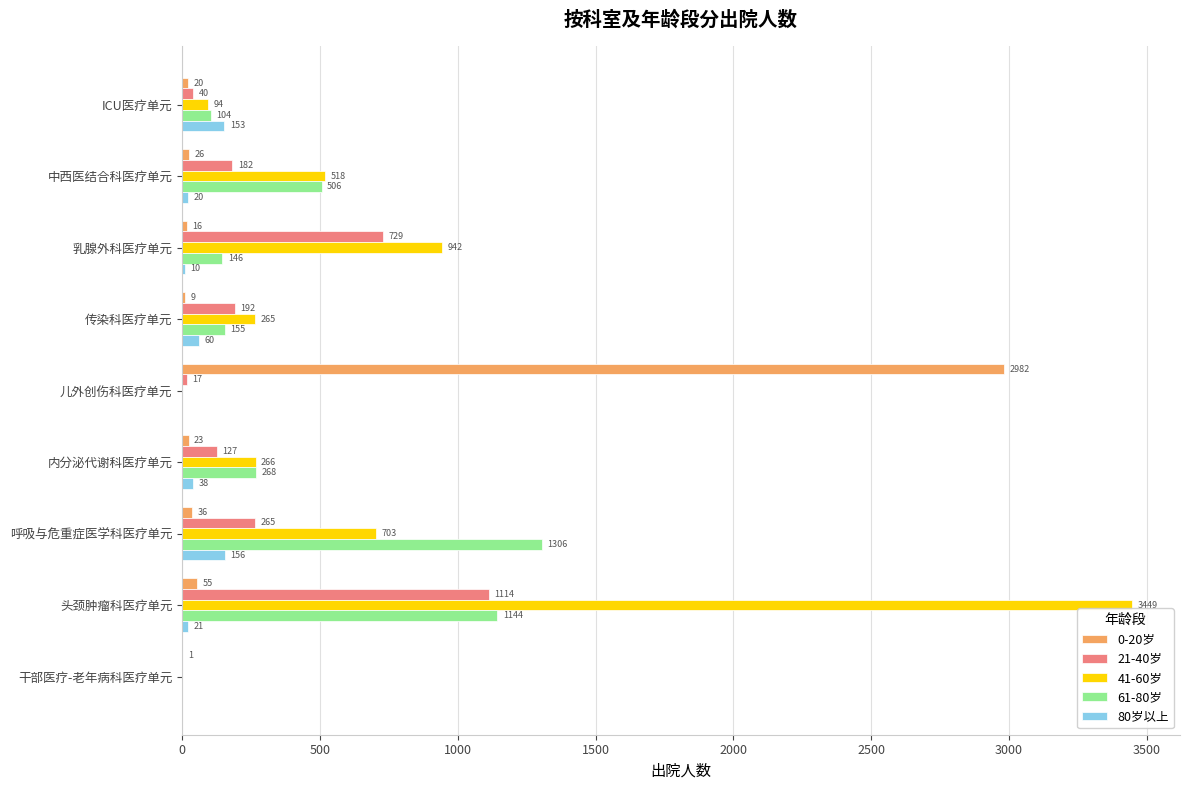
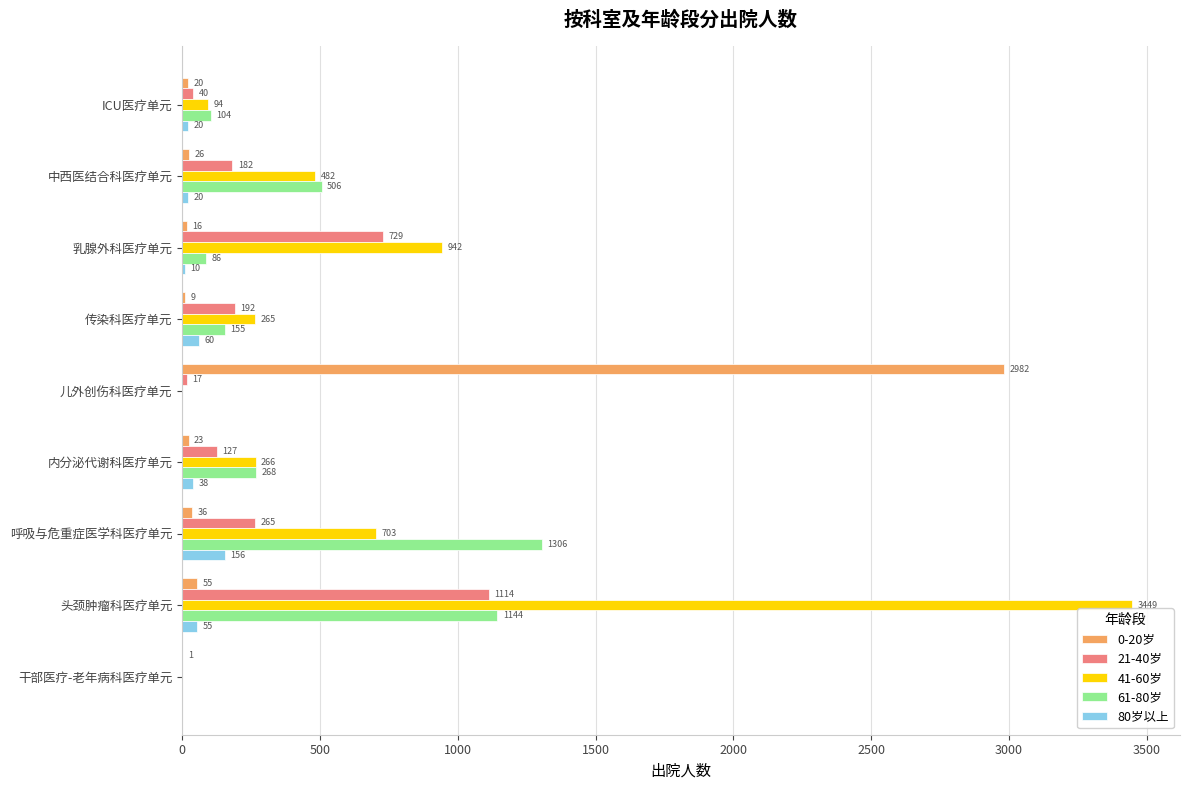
  {
    "41-60岁": {
      "ICU医疗单元": 94,
-     "中西医结合科医疗单元": 518,
+     "中西医结合科医疗单元": 482,
      "乳腺外科医疗单元": 942,
      "传染科医疗单元": 265,
      "内分泌代谢科医疗单元": 266,
      "呼吸与危重症医学科医疗单元": 703
    },
    "61-80岁": {
      "ICU医疗单元": 104,
      "中西医结合科医疗单元": 506,
-     "乳腺外科医疗单元": 146,
+     "乳腺外科医疗单元": 86,
      "传染科医疗单元": 155,
      "内分泌代谢科医疗单元": 268,
      "呼吸与危重症医学科医疗单元": 1306,
      "头颈肿瘤科医疗单元": 1144
    },
    "80岁以上": {
-     "ICU医疗单元": 153,
+     "ICU医疗单元": 20,
      "中西医结合科医疗单元": 20,
      "乳腺外科医疗单元": 10,
      "传染科医疗单元": 60,
      "内分泌代谢科医疗单元": 38,
      "呼吸与危重症医学科医疗单元": 156,
-     "头颈肿瘤科医疗单元": 21
+     "头颈肿瘤科医疗单元": 55
    }
  }
